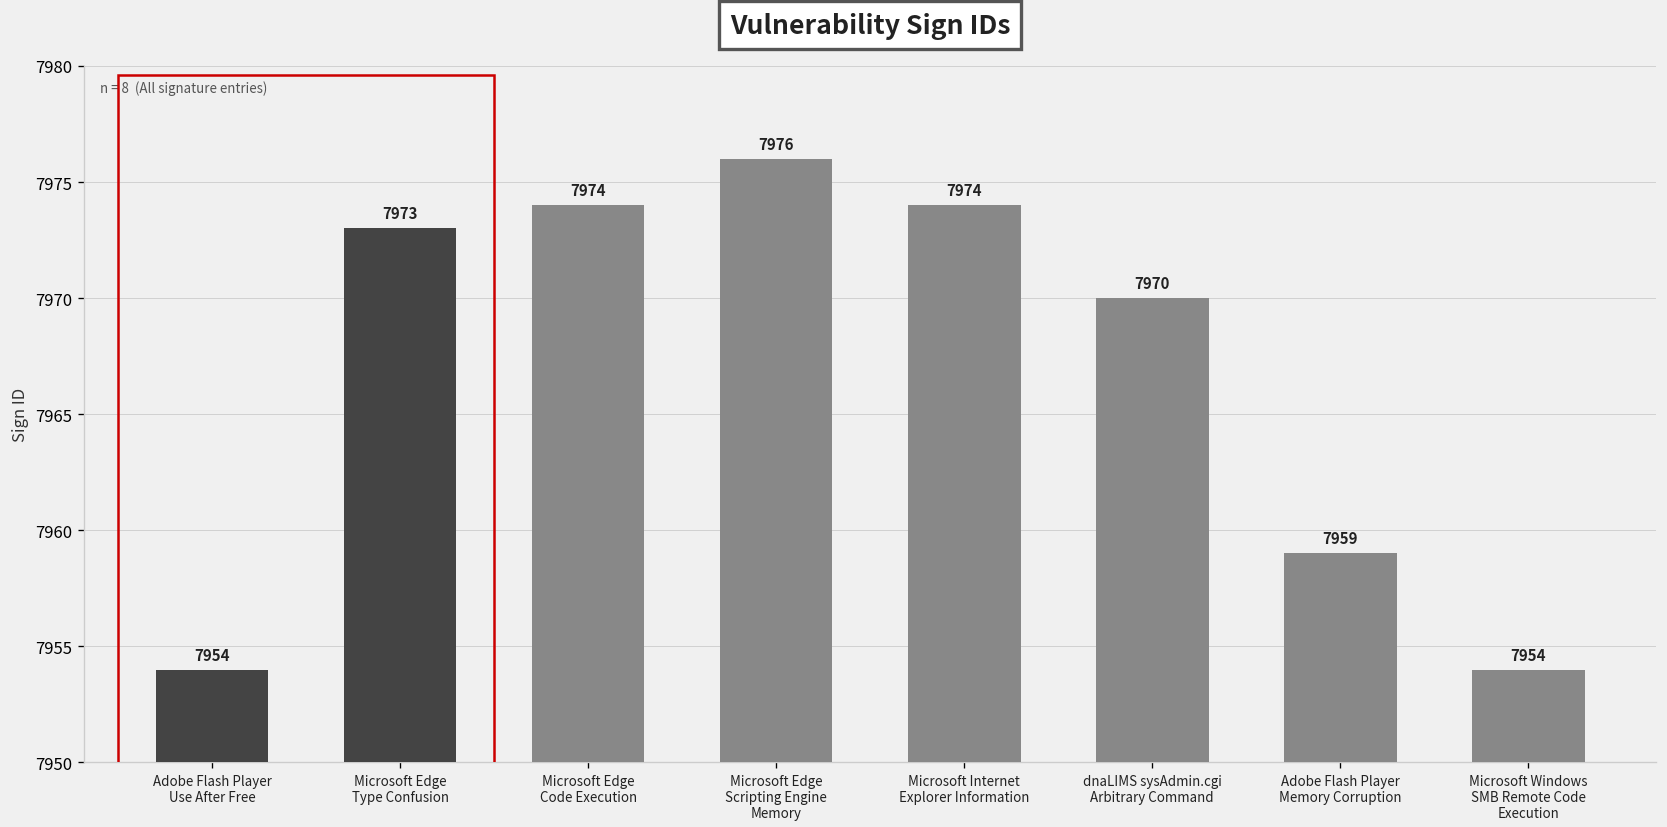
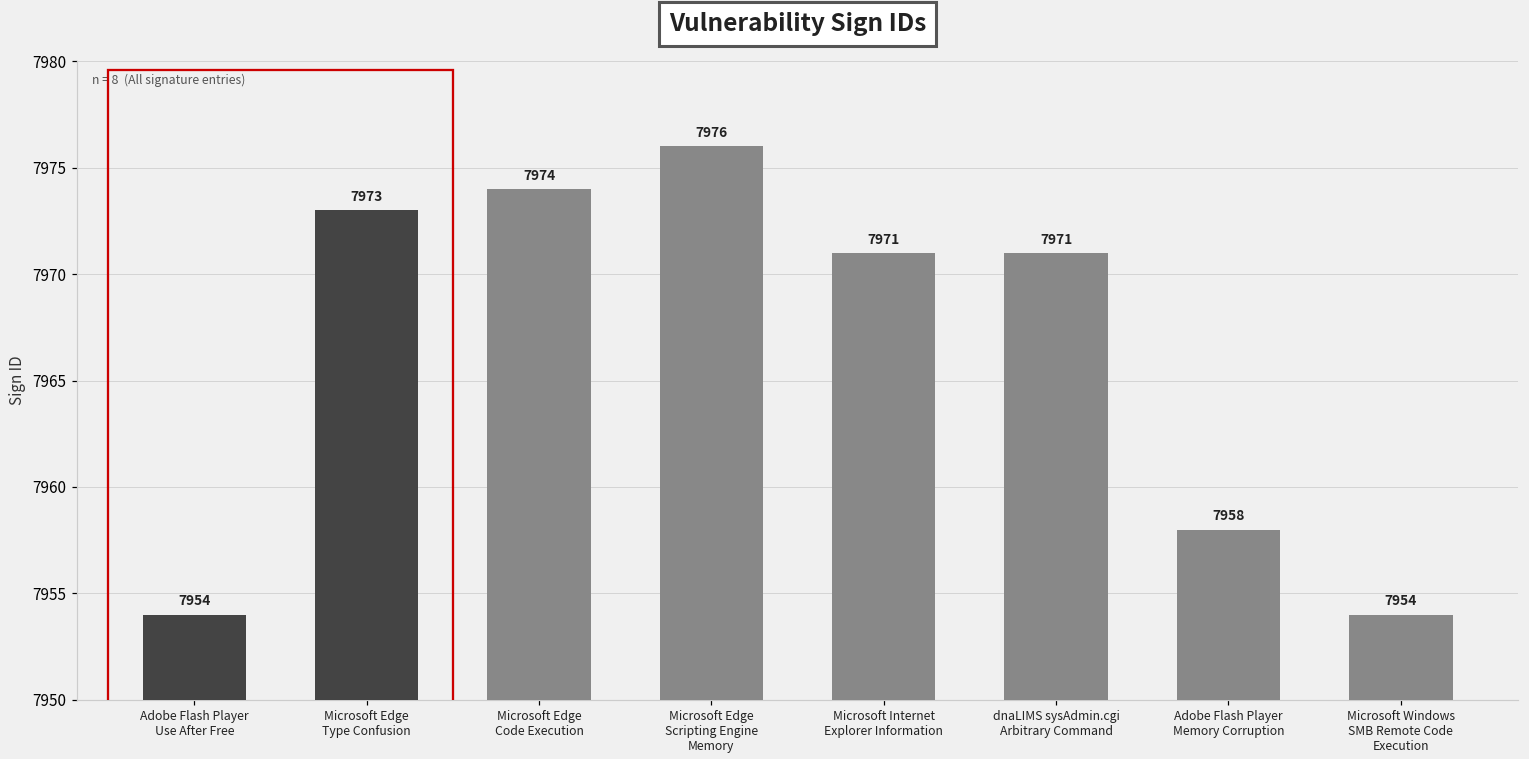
  {
    "Adobe Flash Player Use After Free": 7954,
    "Microsoft Edge Type Confusion": 7973,
    "Microsoft Edge Code Execution": 7974,
    "Microsoft Edge Scripting Engine Memory": 7976,
-   "Microsoft Internet Explorer Information": 7974,
-   "dnaLIMS sysAdmin.cgi Arbitrary Command": 7970,
-   "Adobe Flash Player Memory Corruption": 7959,
+   "Microsoft Internet Explorer Information": 7971,
+   "dnaLIMS sysAdmin.cgi Arbitrary Command": 7971,
+   "Adobe Flash Player Memory Corruption": 7958,
    "Microsoft Windows SMB Remote Code Execution": 7954
  }
